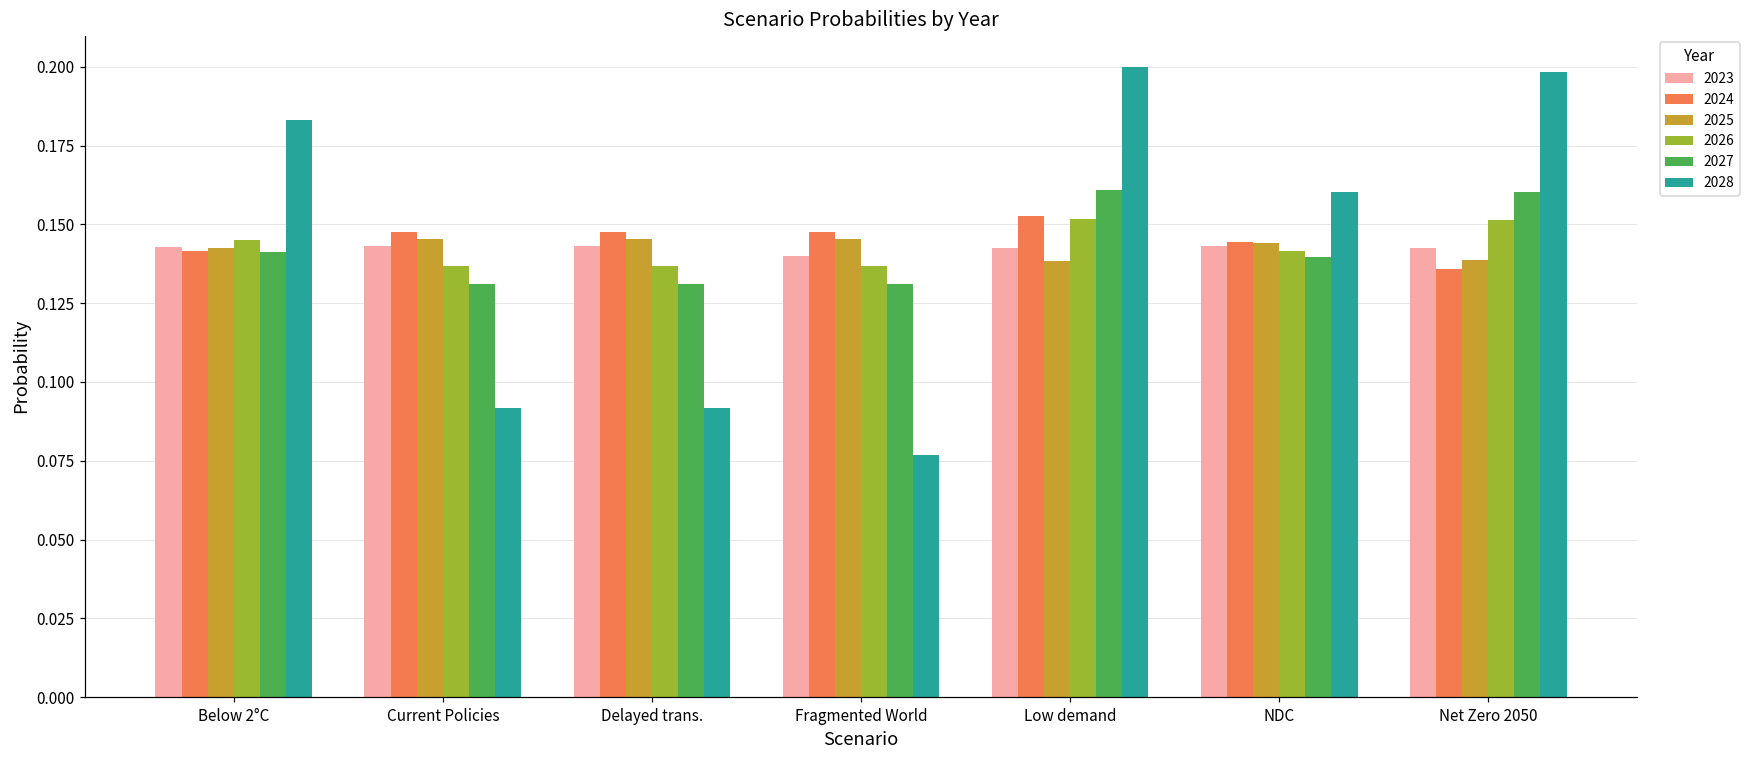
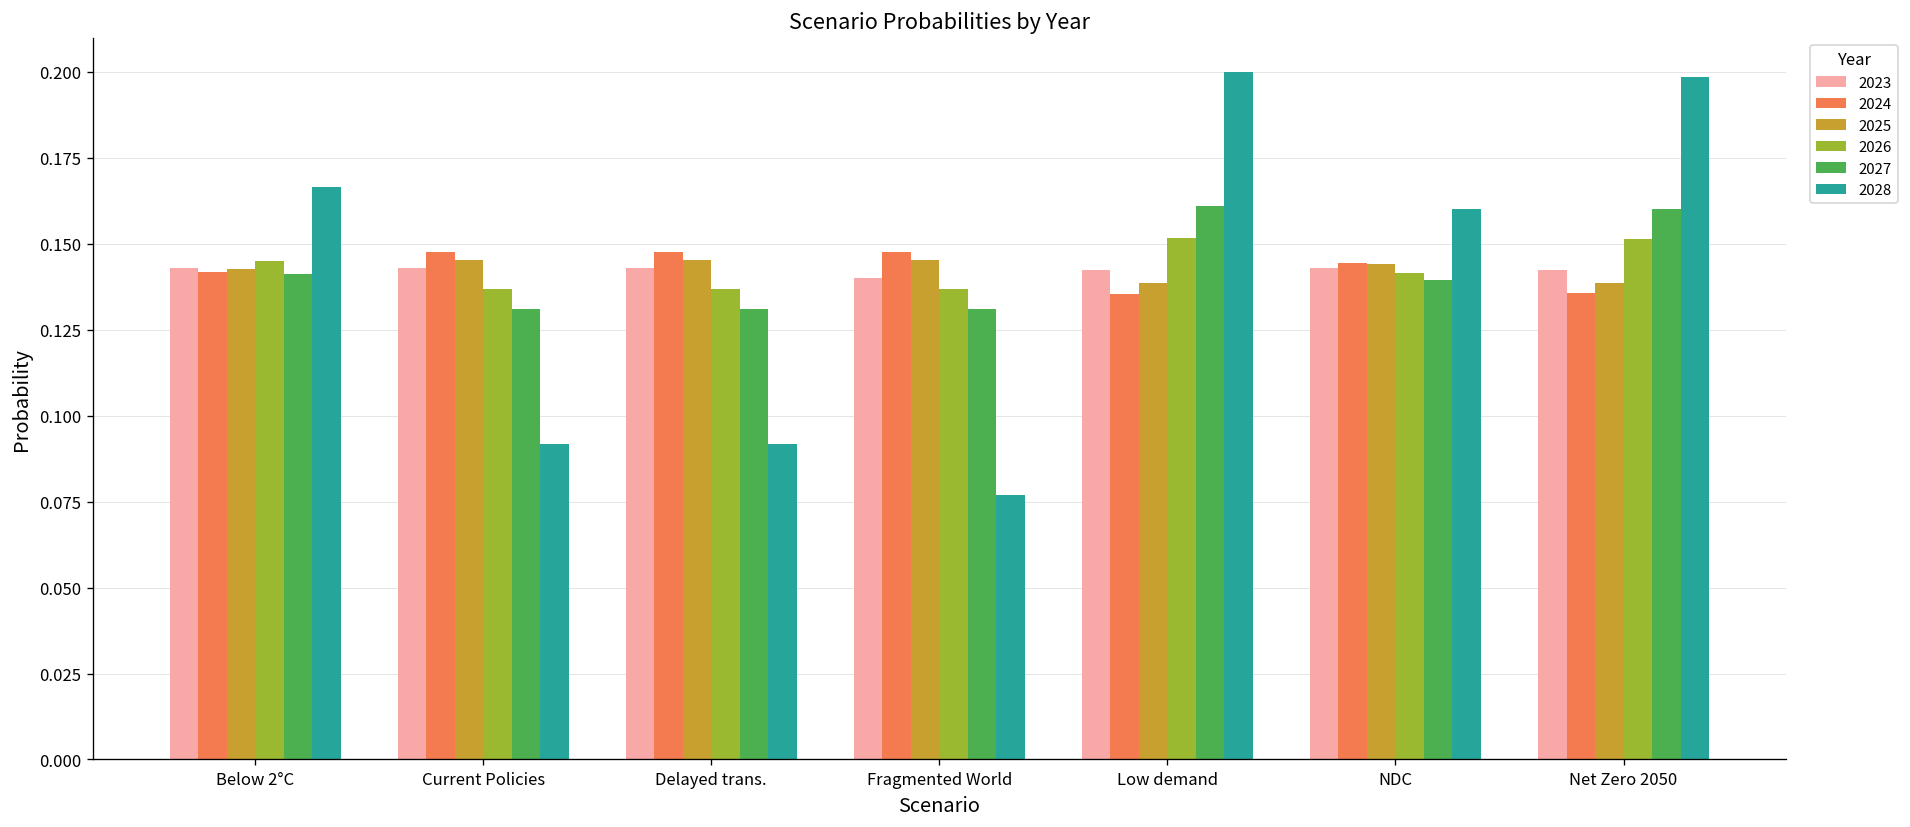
  {
    "2023": {
      "Below 2°C": 0.143,
      "Current Policies": 0.143,
      "Delayed trans.": 0.143,
      "Fragmented World": 0.140,
      "Low demand": 0.142,
      "NDC": 0.143,
      "Net Zero 2050": 0.142
    },
    "2024": {
      "Below 2°C": 0.142,
      "Current Policies": 0.148,
      "Delayed trans.": 0.148,
      "Fragmented World": 0.148,
-     "Low demand": 0.153,
+     "Low demand": 0.135,
      "NDC": 0.144,
      "Net Zero 2050": 0.136
    },
    "2027": {
      "Below 2°C": 0.141,
      "Current Policies": 0.131,
      "Delayed trans.": 0.131,
      "Fragmented World": 0.131,
      "Low demand": 0.161,
      "NDC": 0.140,
      "Net Zero 2050": 0.160
    },
    "2028": {
-     "Below 2°C": 0.183,
+     "Below 2°C": 0.166,
      "Current Policies": 0.092,
      "Delayed trans.": 0.092,
      "Fragmented World": 0.077,
      "Low demand": 0.200,
      "NDC": 0.160,
      "Net Zero 2050": 0.198
    }
  }
